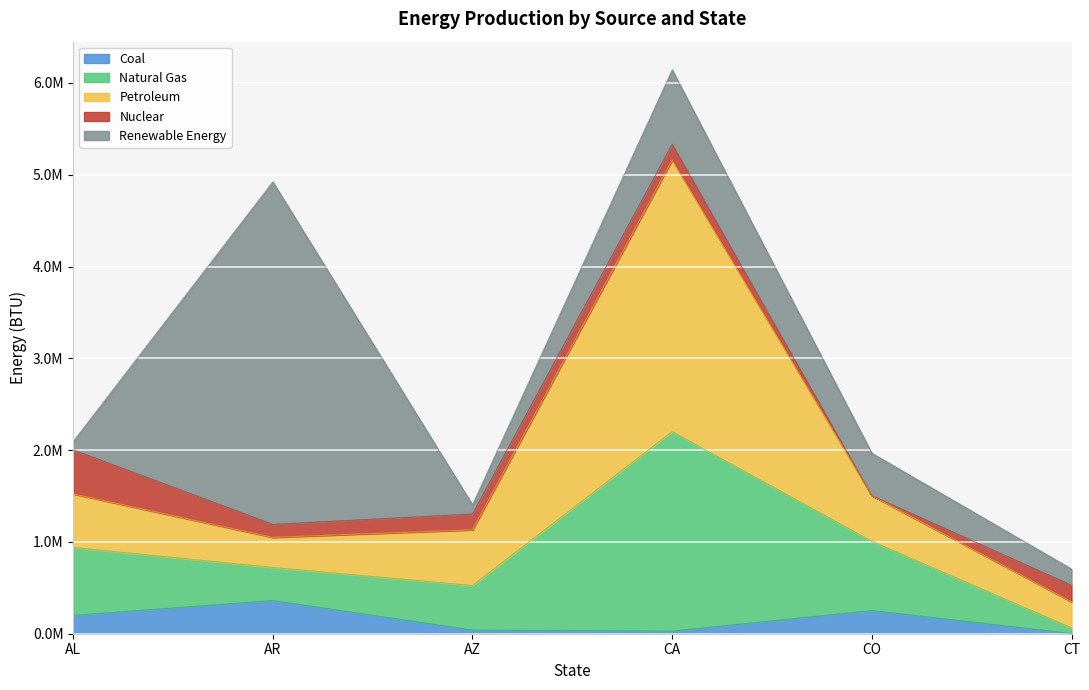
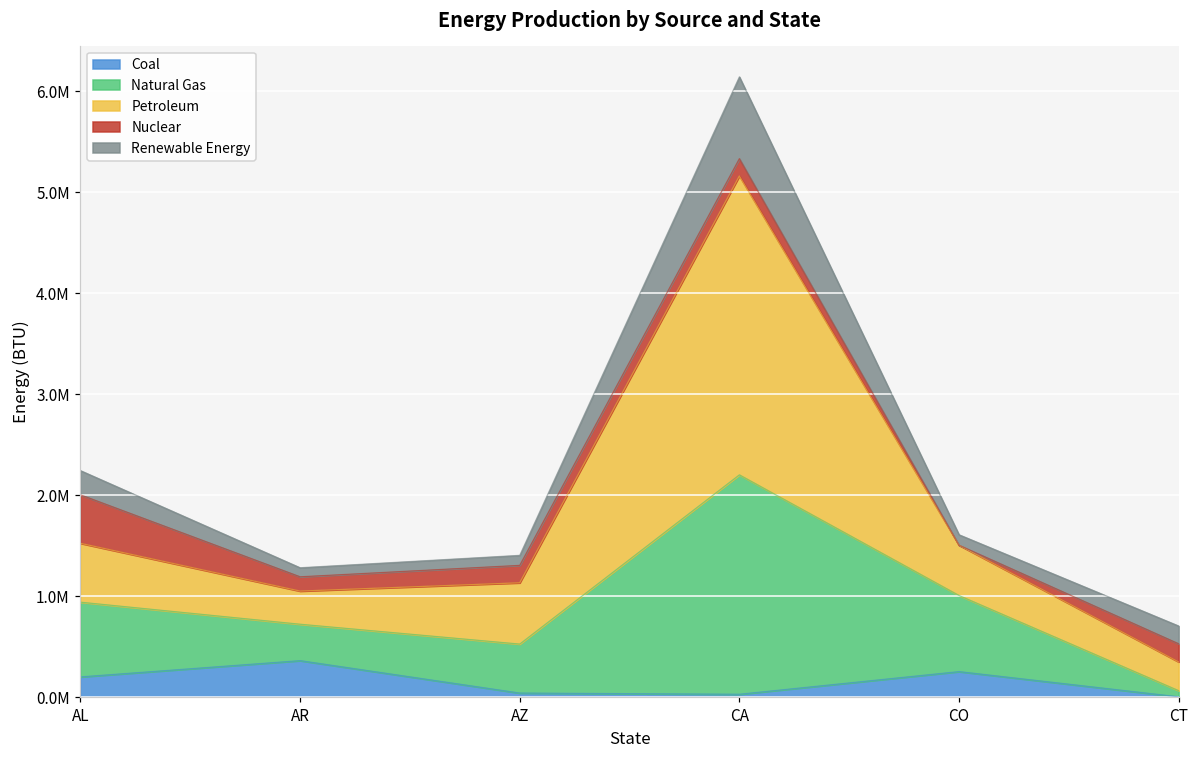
  {
    "Coal": {
      "AL": 200000,
      "AR": 400000,
      "AZ": 0,
      "CA": 0,
      "CO": 300000,
      "CT": 0
    },
    "Natural Gas": {
      "AL": 700000,
      "AR": 400000,
      "AZ": 500000,
      "CA": 2200000,
      "CO": 800000,
      "CT": 100000
    },
    "Petroleum": {
      "AL": 600000,
      "AR": 300000,
      "AZ": 600000,
      "CA": 3000000,
      "CT": 300000
    },
    "Nuclear": {
      "AL": 500000,
      "AR": 100000,
      "AZ": 200000,
      "CA": 200000,
      "CT": 200000
    },
    "Renewable Energy": {
-     "AL": 100000,
-     "AR": 3700000,
+     "AL": 200000,
+     "AR": 100000,
      "AZ": 100000,
      "CA": 800000,
-     "CO": 500000,
+     "CO": 100000,
      "CT": 200000
    }
  }
